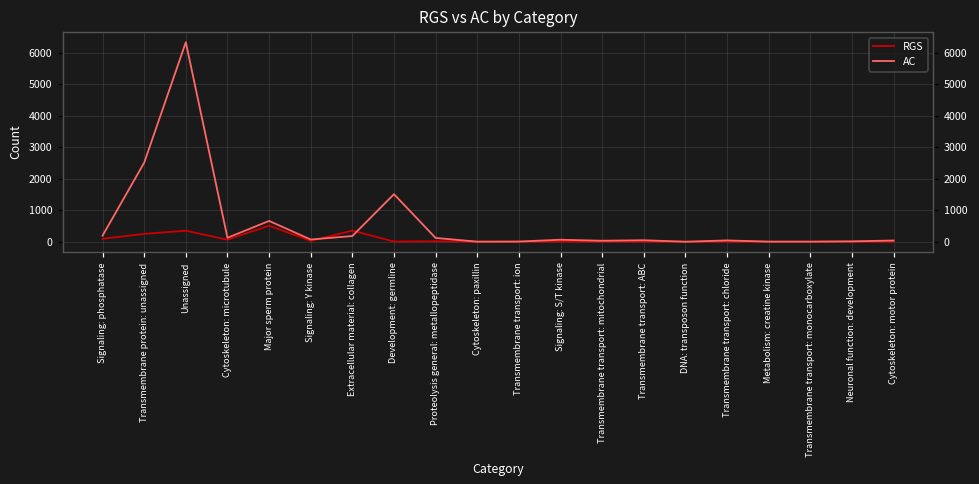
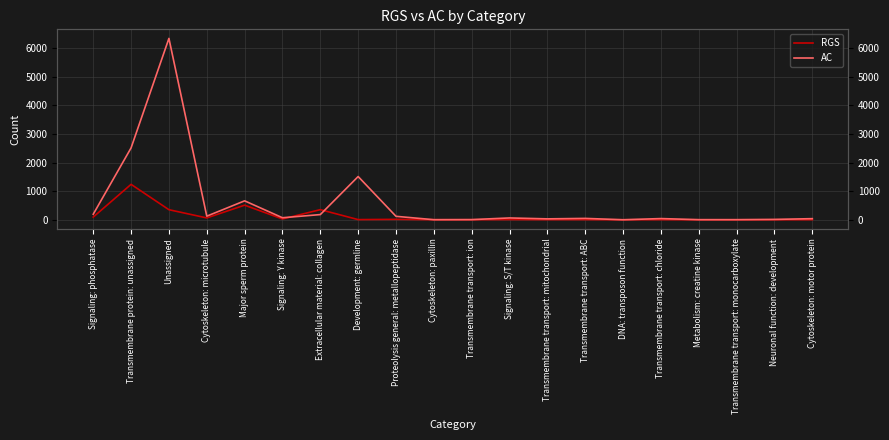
  {
    "RGS": {
      "Signaling: phosphatase": 100,
-     "Transmembrane protein: unassigned": 300,
+     "Transmembrane protein: unassigned": 1200,
      "Unassigned": 400,
      "Major sperm protein": 500,
      "Extracellular material: collagen": 400,
      "Development: germline": 0,
      "Proteolysis general: metallopeptidase": 0
    },
    "AC": {
      "Signaling: phosphatase": 200,
      "Transmembrane protein: unassigned": 2500,
      "Unassigned": 6300,
      "Major sperm protein": 700,
      "Extracellular material: collagen": 200,
      "Development: germline": 1500,
      "Proteolysis general: metallopeptidase": 100
    }
  }
